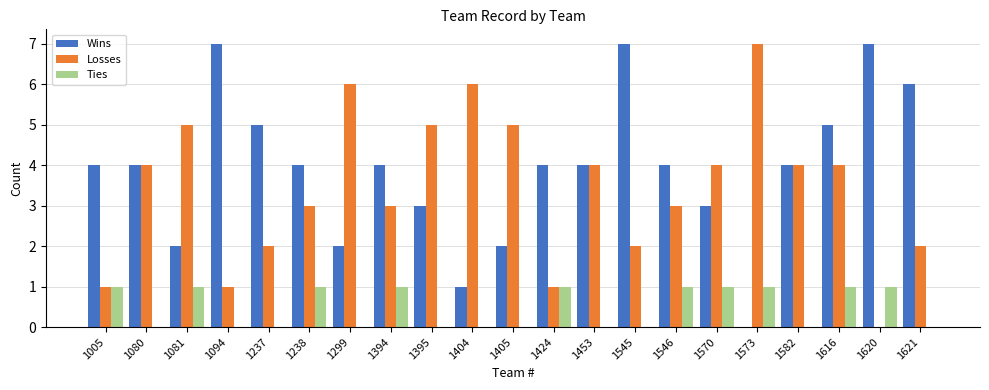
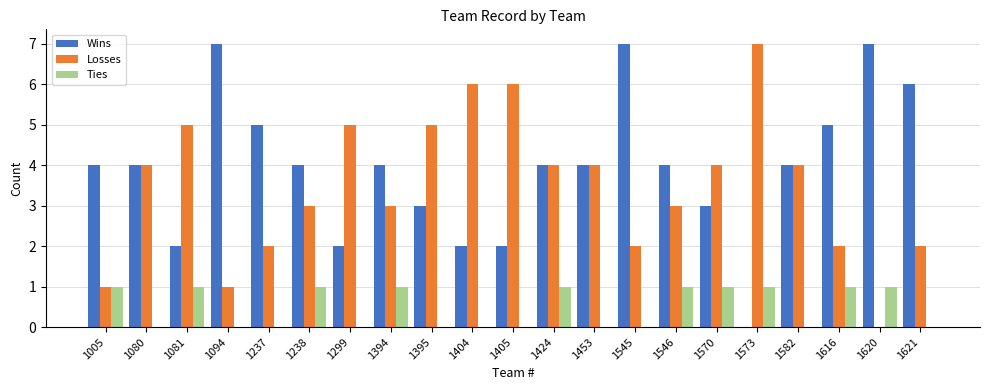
  {
    "Wins": {
      "1005": 4,
      "1080": 4,
      "1081": 2,
      "1094": 7,
      "1237": 5,
      "1238": 4,
      "1299": 2,
      "1394": 4,
      "1395": 3,
-     "1404": 1,
+     "1404": 2,
      "1405": 2,
      "1424": 4,
      "1453": 4,
      "1545": 7,
      "1546": 4,
      "1570": 3,
      "1573": 0,
      "1582": 4,
      "1616": 5,
      "1620": 7,
      "1621": 6
    },
    "Losses": {
      "1005": 1,
      "1080": 4,
      "1081": 5,
      "1094": 1,
      "1237": 2,
      "1238": 3,
-     "1299": 6,
+     "1299": 5,
      "1394": 3,
      "1395": 5,
      "1404": 6,
-     "1405": 5,
-     "1424": 1,
+     "1405": 6,
+     "1424": 4,
      "1453": 4,
      "1545": 2,
      "1546": 3,
      "1570": 4,
      "1573": 7,
      "1582": 4,
-     "1616": 4,
+     "1616": 2,
      "1620": 0,
      "1621": 2
    },
    "Ties": {
      "1005": 1,
      "1080": 0,
      "1081": 1,
      "1094": 0,
      "1237": 0,
      "1238": 1,
      "1299": 0,
      "1394": 1,
      "1395": 0,
      "1404": 0,
      "1405": 0,
      "1424": 1,
      "1453": 0,
      "1545": 0,
      "1546": 1,
      "1570": 1,
      "1573": 1,
      "1582": 0,
      "1616": 1,
      "1620": 1,
      "1621": 0
    }
  }
